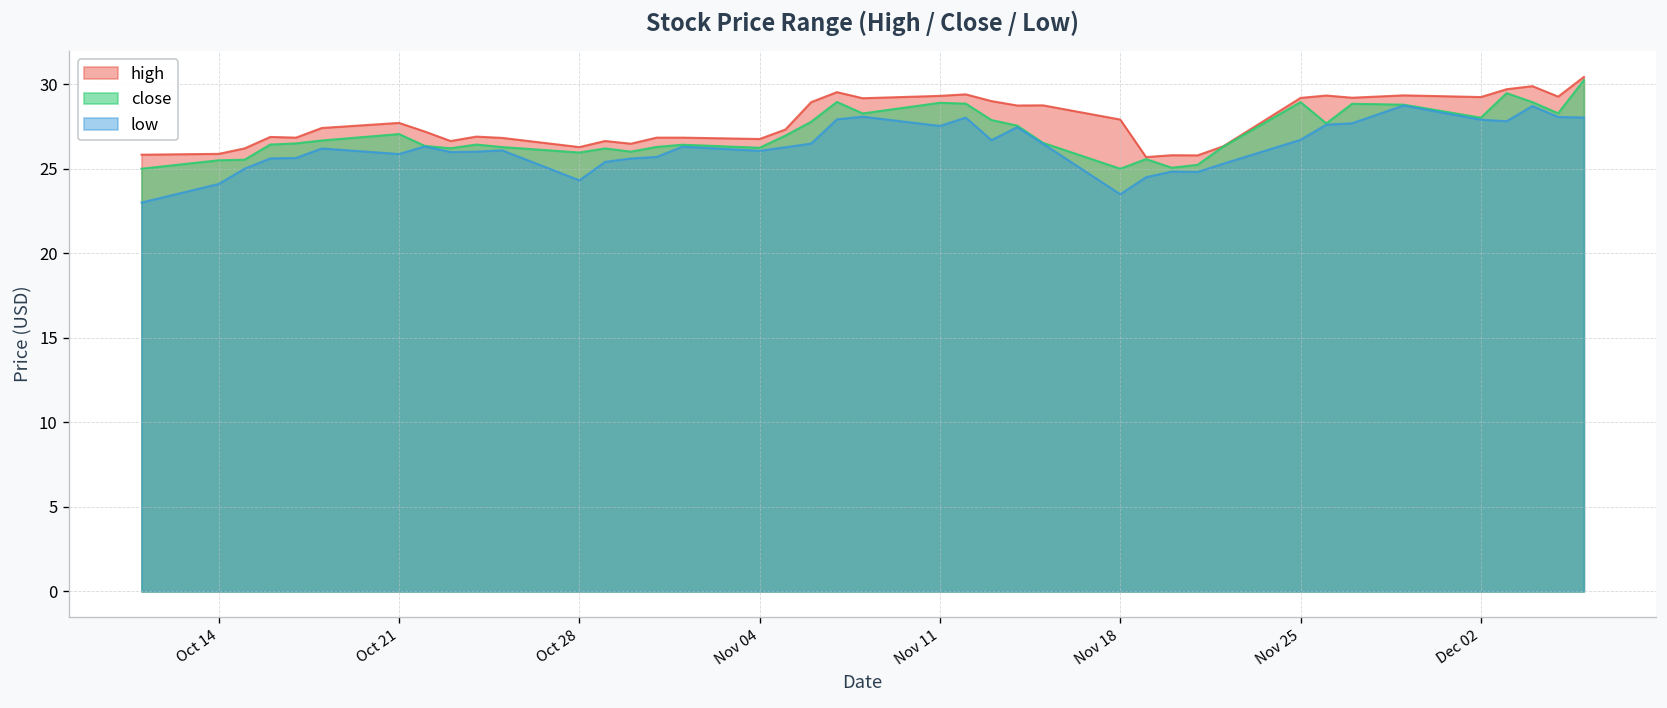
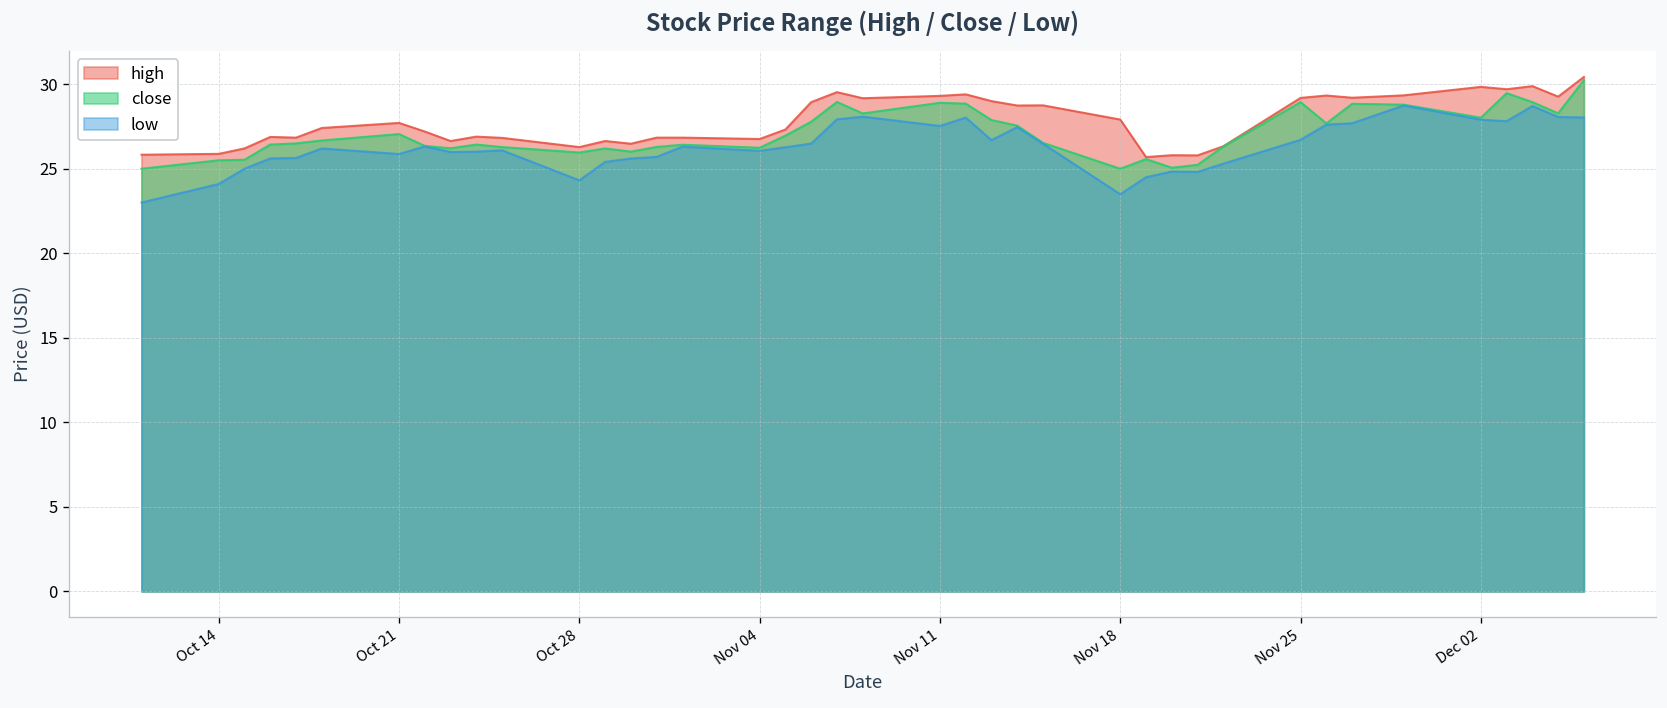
  {
    "high": {
      "Oct 14": 25.9,
      "Oct 21": 27.7,
      "Oct 28": 26.3,
      "Nov 04": 26.8,
      "Nov 11": 29.3,
      "Nov 18": 27.9,
      "Nov 25": 29.2,
-     "Dec 02": 29.2
+     "Dec 02": 29.8
    },
    "close": {
      "Oct 14": 25.5,
      "Oct 21": 27.1,
      "Oct 28": 26.0,
      "Nov 11": 28.9,
      "Nov 18": 25.0,
      "Nov 25": 28.9
    },
    "low": {
      "Oct 14": 24.1,
      "Oct 21": 25.9,
      "Oct 28": 24.3,
      "Nov 11": 27.5,
      "Nov 18": 23.5,
      "Nov 25": 26.7
    }
  }
